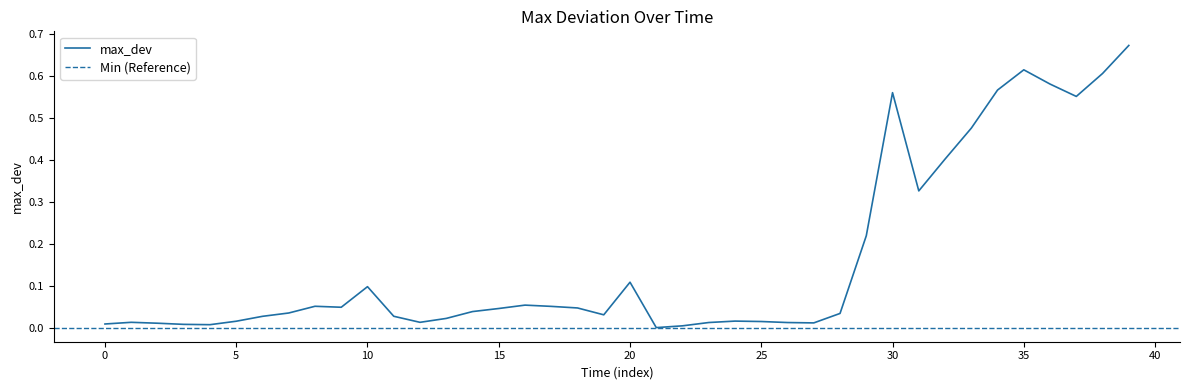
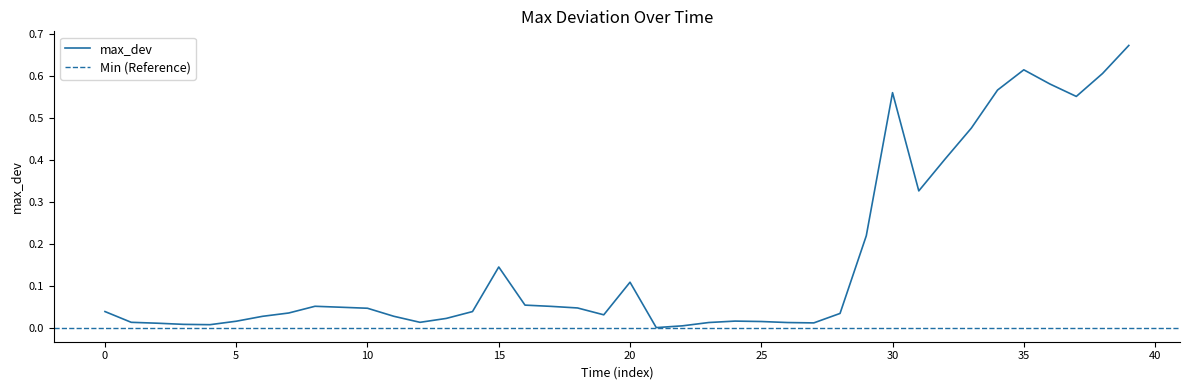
  {
-   "0": 0.01,
+   "0": 0.04,
    "5": 0.02,
-   "10": 0.10,
-   "15": 0.05,
+   "10": 0.05,
+   "15": 0.15,
    "20": 0.11,
    "25": 0.02,
    "30": 0.56,
    "35": 0.62
  }
